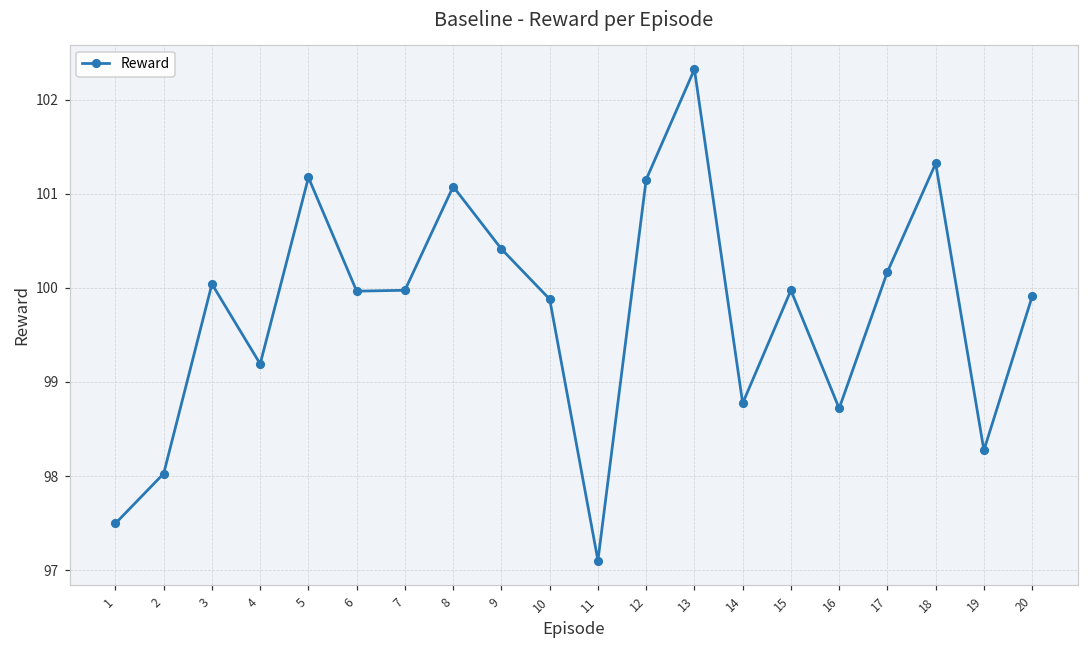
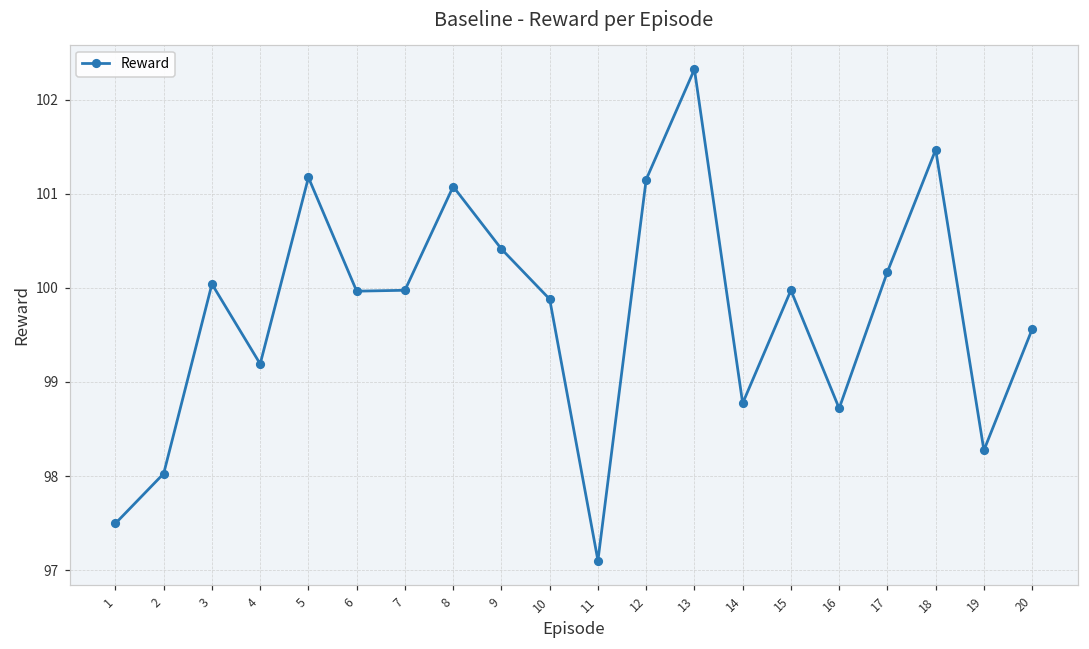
  {
    "1": 97.5,
    "2": 98.0,
    "3": 100.0,
    "4": 99.2,
    "5": 101.2,
    "6": 100.0,
    "7": 100.0,
    "8": 101.1,
    "9": 100.4,
    "10": 99.9,
    "11": 97.1,
    "12": 101.2,
    "13": 102.3,
    "14": 98.8,
    "15": 100.0,
    "16": 98.7,
    "17": 100.2,
-   "18": 101.3,
+   "18": 101.5,
    "19": 98.3,
-   "20": 99.9
+   "20": 99.6
  }
